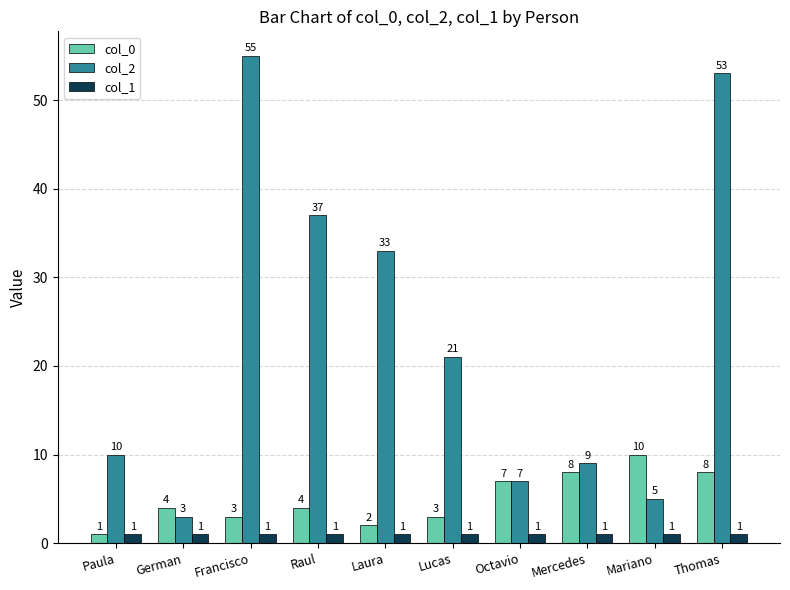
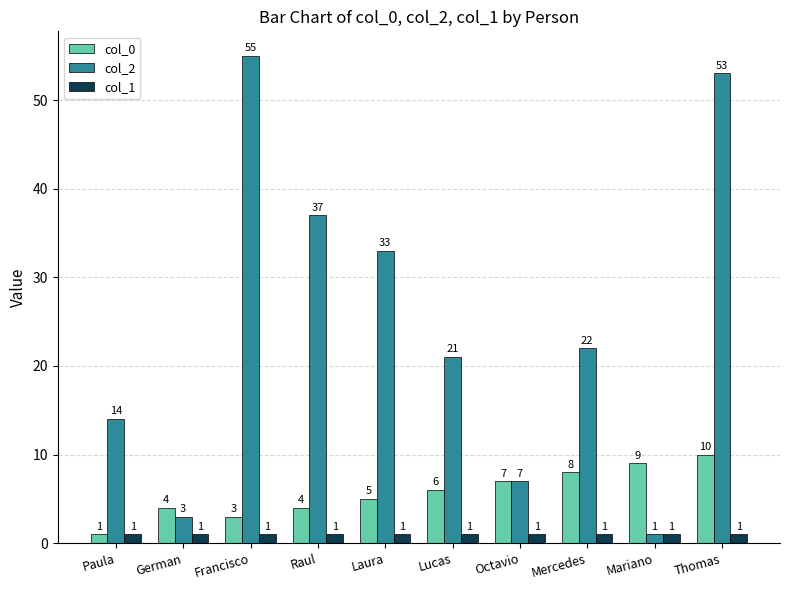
  {
    "col_0": {
      "Paula": 1,
      "German": 4,
      "Francisco": 3,
      "Raul": 4,
-     "Laura": 2,
-     "Lucas": 3,
+     "Laura": 5,
+     "Lucas": 6,
      "Octavio": 7,
      "Mercedes": 8,
-     "Mariano": 10,
-     "Thomas": 8
+     "Mariano": 9,
+     "Thomas": 10
    },
    "col_2": {
-     "Paula": 10,
+     "Paula": 14,
      "German": 3,
      "Francisco": 55,
      "Raul": 37,
      "Laura": 33,
      "Lucas": 21,
      "Octavio": 7,
-     "Mercedes": 9,
-     "Mariano": 5,
+     "Mercedes": 22,
+     "Mariano": 1,
      "Thomas": 53
    },
    "col_1": {
      "Paula": 1,
      "German": 1,
      "Francisco": 1,
      "Raul": 1,
      "Laura": 1,
      "Lucas": 1,
      "Octavio": 1,
      "Mercedes": 1,
      "Mariano": 1,
      "Thomas": 1
    }
  }
